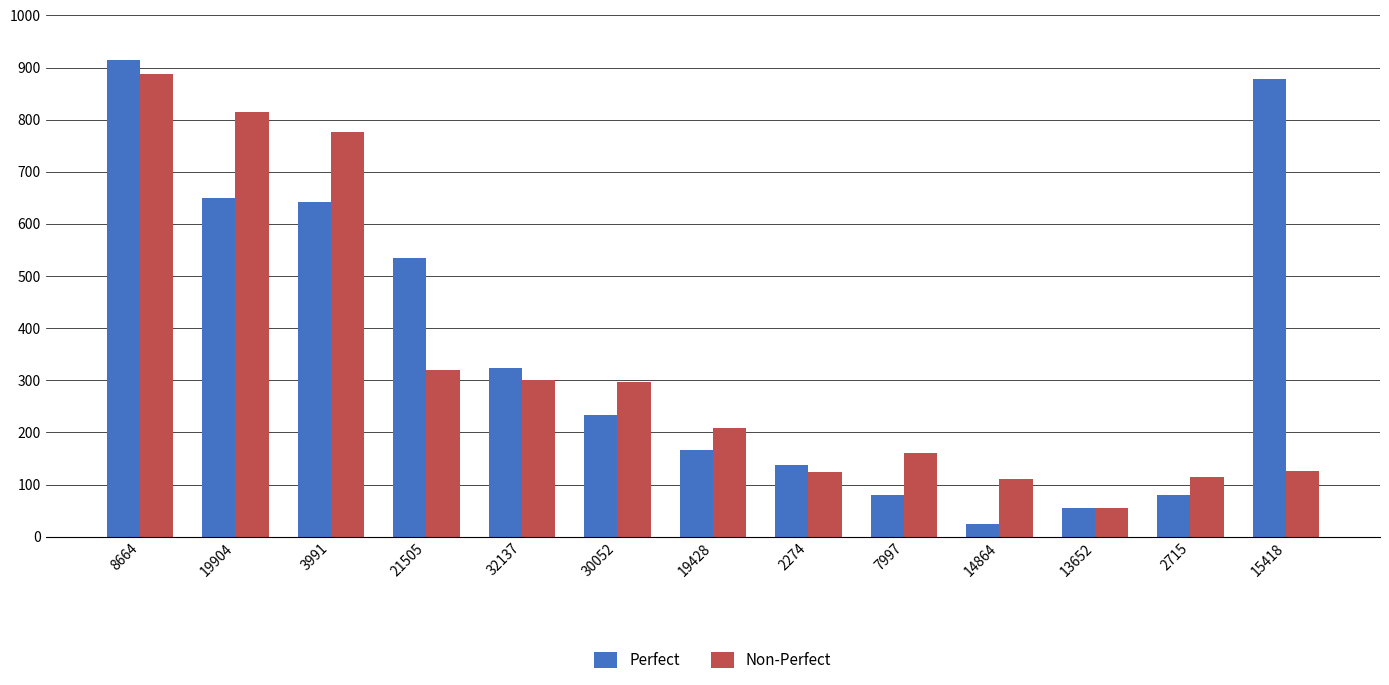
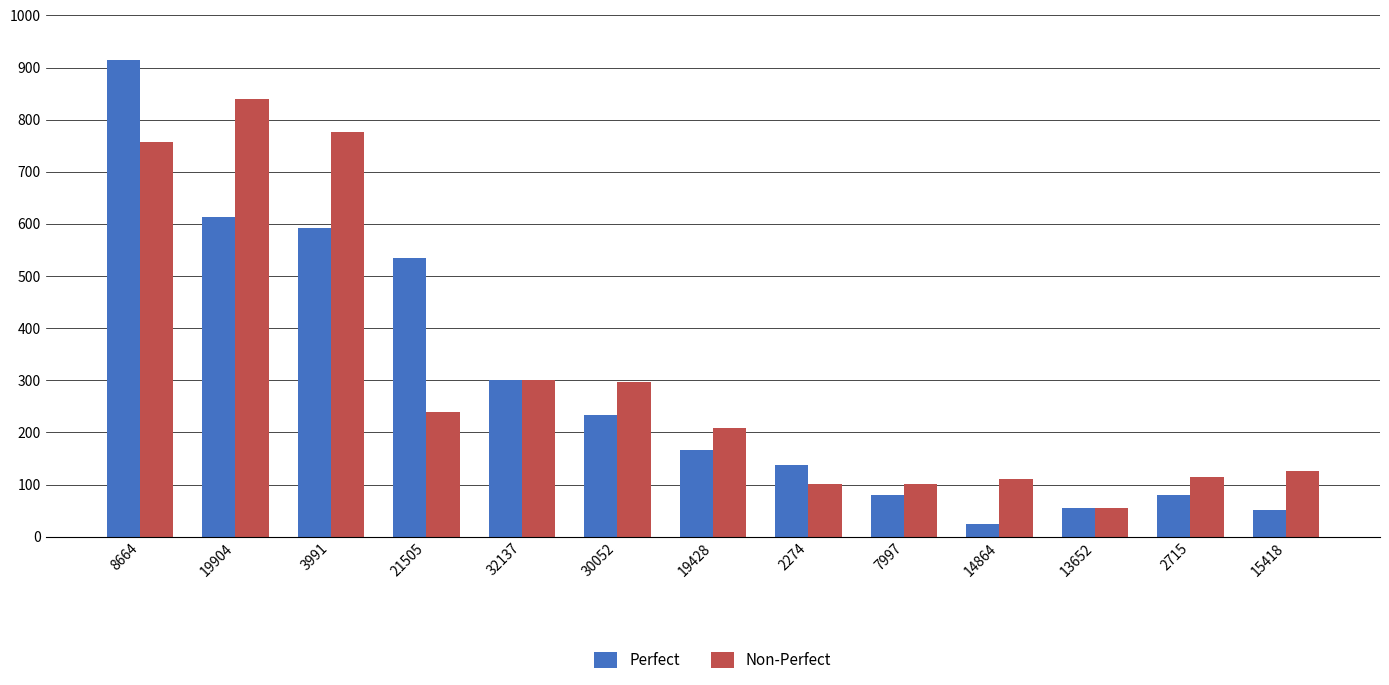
  {
    "Perfect": {
      "8664": 920,
-     "19904": 650,
-     "3991": 640,
+     "19904": 610,
+     "3991": 590,
      "21505": 530,
-     "32137": 320,
+     "32137": 300,
      "30052": 230,
      "19428": 170,
      "2274": 140,
      "7997": 80,
      "14864": 30,
      "13652": 60,
      "2715": 80,
-     "15418": 880
+     "15418": 50
    },
    "Non-Perfect": {
-     "8664": 890,
-     "19904": 810,
+     "8664": 760,
+     "19904": 840,
      "3991": 780,
-     "21505": 320,
+     "21505": 240,
      "32137": 300,
      "30052": 300,
      "19428": 210,
-     "2274": 120,
-     "7997": 160,
+     "2274": 100,
+     "7997": 100,
      "14864": 110,
      "13652": 60,
      "2715": 120,
      "15418": 130
    }
  }
